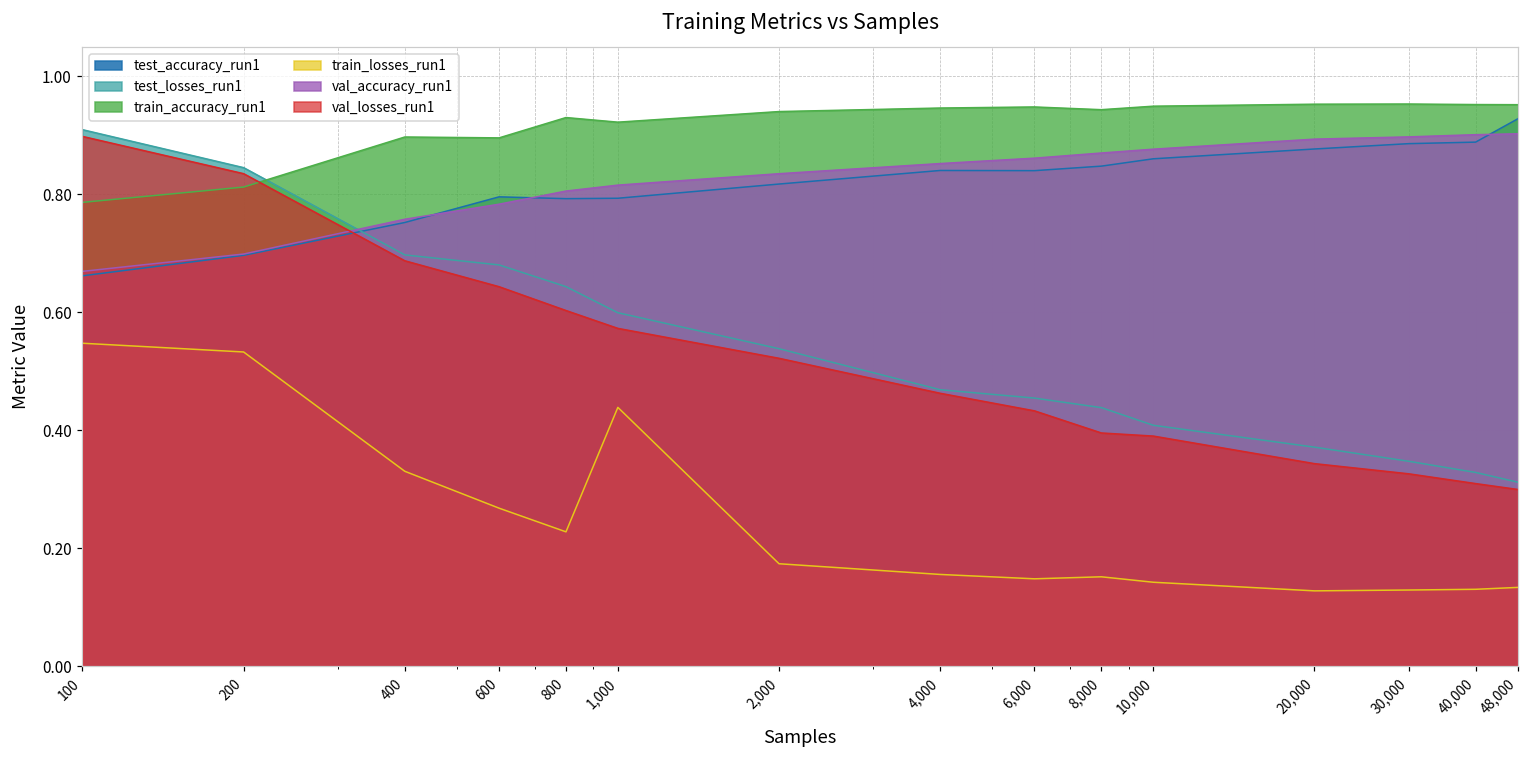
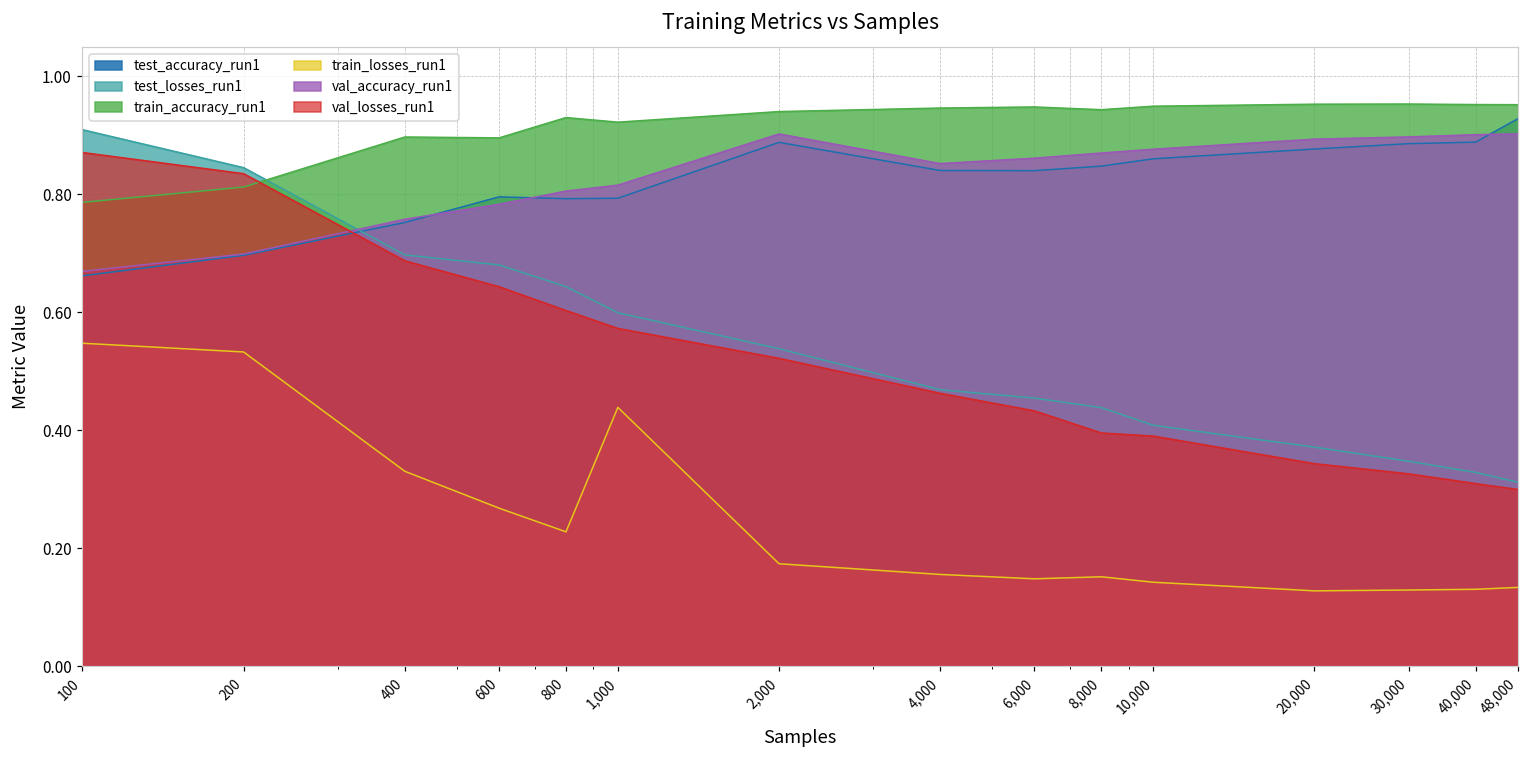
  {
    "test_accuracy_run1": {
      "100": 0.66,
      "400": 0.75,
      "600": 0.80,
      "800": 0.79,
      "1,000": 0.79,
-     "2,000": 0.82,
+     "2,000": 0.89,
      "4,000": 0.84,
      "6,000": 0.84,
      "8,000": 0.85,
      "10,000": 0.86,
      "20,000": 0.88,
      "30,000": 0.89,
      "40,000": 0.89,
      "48,000": 0.93
    },
    "test_losses_run1": {
      "100": 0.91,
      "200": 0.85,
      "400": 0.70,
      "600": 0.68,
      "800": 0.64,
      "1,000": 0.60,
      "2,000": 0.54,
      "4,000": 0.47,
      "6,000": 0.45,
      "8,000": 0.44,
      "10,000": 0.41,
      "20,000": 0.37,
      "30,000": 0.35,
      "40,000": 0.33,
      "48,000": 0.31
    },
    "train_accuracy_run1": {
      "100": 0.79,
      "200": 0.81,
      "400": 0.90,
      "600": 0.90,
      "800": 0.93,
      "1,000": 0.92,
      "2,000": 0.94,
      "4,000": 0.95,
      "6,000": 0.95,
      "8,000": 0.94,
      "10,000": 0.95,
      "20,000": 0.95,
      "30,000": 0.95,
      "40,000": 0.95,
      "48,000": 0.95
    },
    "train_losses_run1": {
      "100": 0.55,
      "200": 0.53,
      "400": 0.33,
      "600": 0.27,
      "800": 0.23,
      "1,000": 0.44,
      "2,000": 0.17,
      "4,000": 0.16,
      "6,000": 0.15,
      "8,000": 0.15,
      "10,000": 0.14,
      "20,000": 0.13,
      "30,000": 0.13,
      "40,000": 0.13,
      "48,000": 0.13
    },
    "val_accuracy_run1": {
      "100": 0.67,
      "400": 0.76,
      "600": 0.78,
      "800": 0.81,
      "1,000": 0.82,
-     "2,000": 0.84,
+     "2,000": 0.90,
      "4,000": 0.85,
      "6,000": 0.86,
      "8,000": 0.87,
      "10,000": 0.88,
      "20,000": 0.89,
      "30,000": 0.90,
      "40,000": 0.90,
      "48,000": 0.90
    },
    "val_losses_run1": {
-     "100": 0.90,
+     "100": 0.87,
      "200": 0.84,
      "400": 0.69,
      "600": 0.64,
      "800": 0.60,
      "1,000": 0.57,
      "2,000": 0.52,
      "4,000": 0.46,
      "6,000": 0.43,
      "8,000": 0.40,
      "10,000": 0.39,
      "20,000": 0.34,
      "30,000": 0.33,
      "40,000": 0.31,
      "48,000": 0.30
    }
  }
